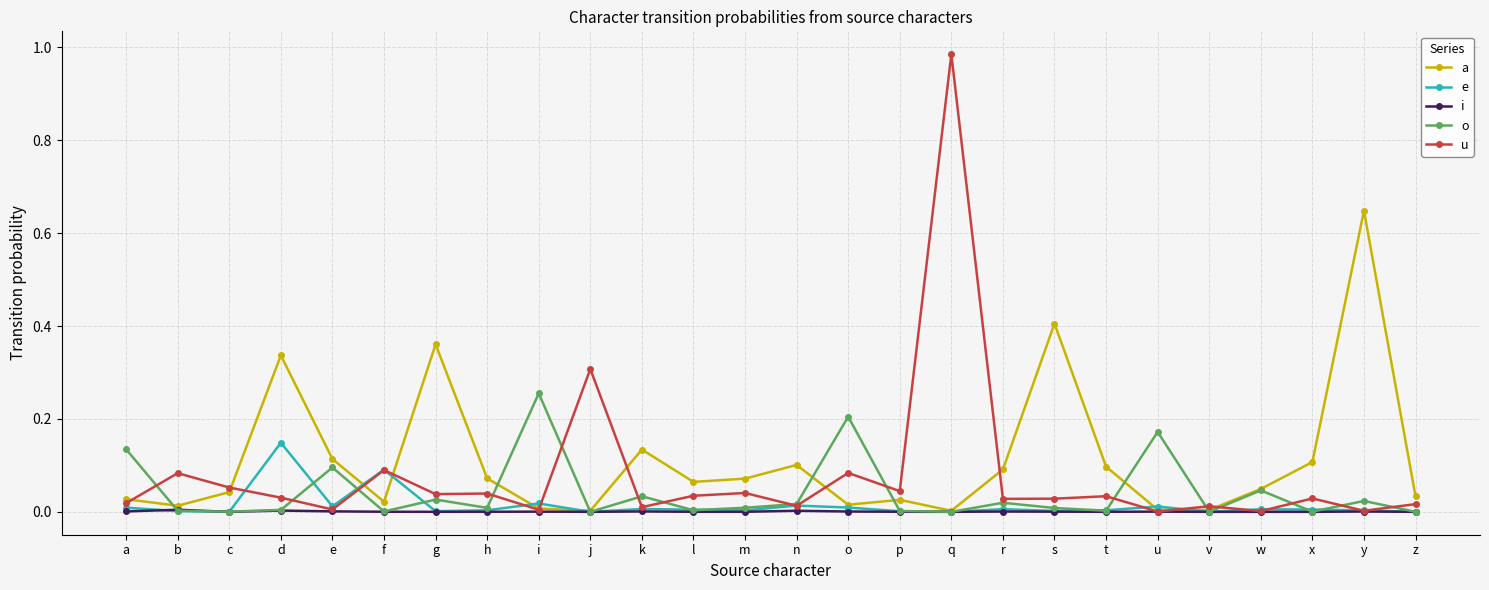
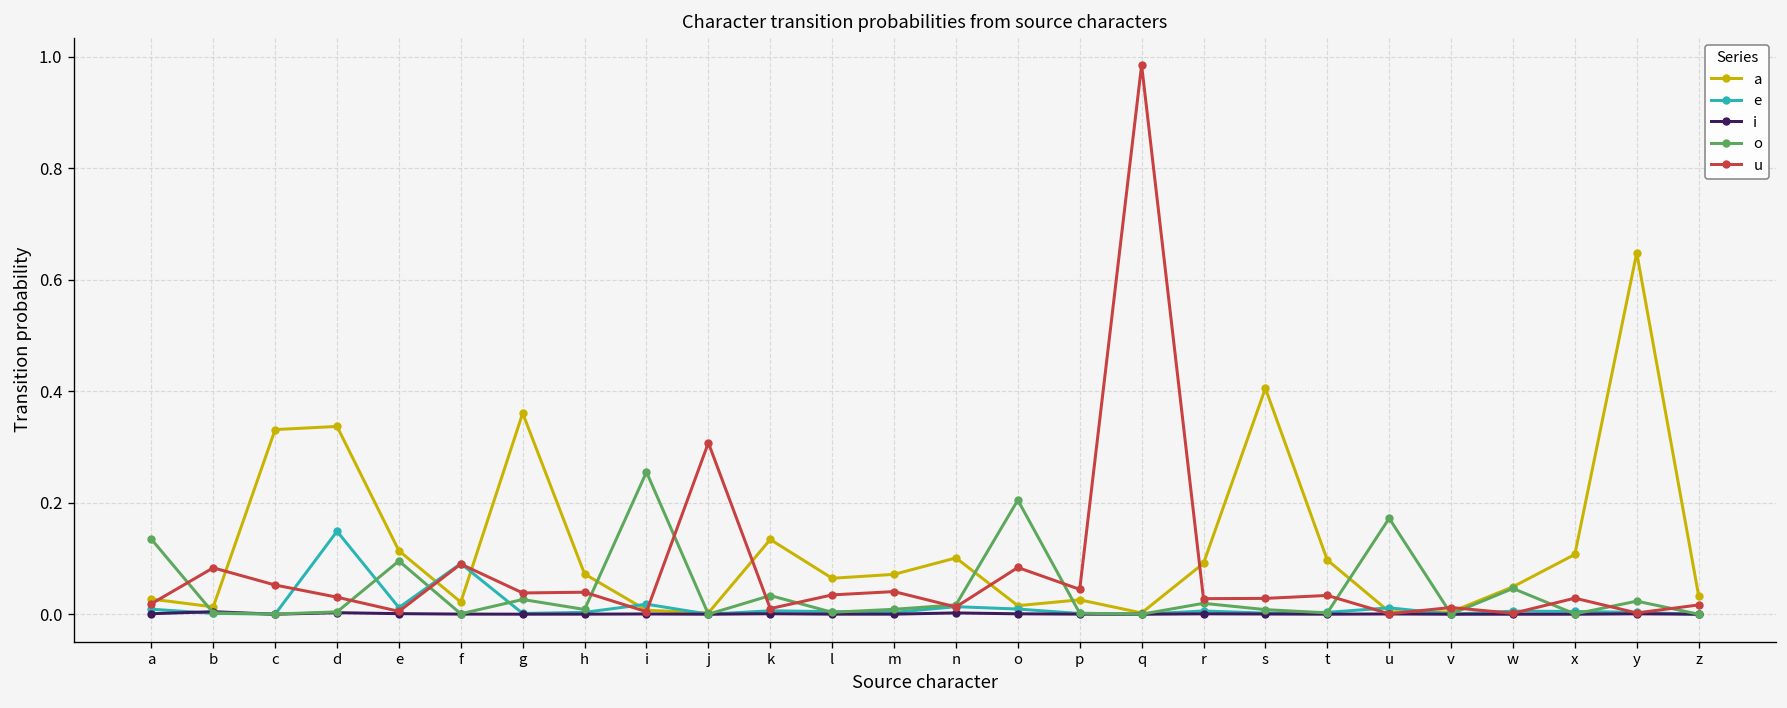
  {
    "a": {
      "a": 0.03,
      "b": 0.01,
-     "c": 0.04,
+     "c": 0.33,
      "d": 0.34,
      "e": 0.11,
      "f": 0.02,
      "g": 0.36,
      "h": 0.07,
      "k": 0.13,
      "l": 0.06,
      "m": 0.07,
      "n": 0.10,
      "o": 0.02,
      "p": 0.03,
      "r": 0.09,
      "s": 0.41,
      "t": 0.10,
      "x": 0.11,
      "y": 0.65,
      "z": 0.03
    },
    "e": {
      "a": 0.01,
      "d": 0.15,
      "e": 0.01,
      "i": 0.02,
      "o": 0.01,
      "u": 0.01
    },
    "i": {
      "a": 0.00,
      "n": 0.00,
      "o": 0.00
    },
    "o": {
      "a": 0.13,
      "e": 0.10,
      "g": 0.03,
      "i": 0.26,
      "k": 0.03,
      "m": 0.01,
      "o": 0.20,
      "r": 0.02,
      "s": 0.01,
      "u": 0.17,
      "y": 0.02
    },
    "u": {
      "a": 0.02,
      "b": 0.08,
      "c": 0.05,
      "d": 0.03,
      "g": 0.04,
      "h": 0.04,
      "j": 0.31,
      "l": 0.03,
      "m": 0.04,
      "o": 0.08,
      "p": 0.04,
      "q": 0.99,
      "r": 0.03,
      "s": 0.03,
      "t": 0.03,
      "v": 0.01,
      "x": 0.03,
      "z": 0.02
    }
  }
